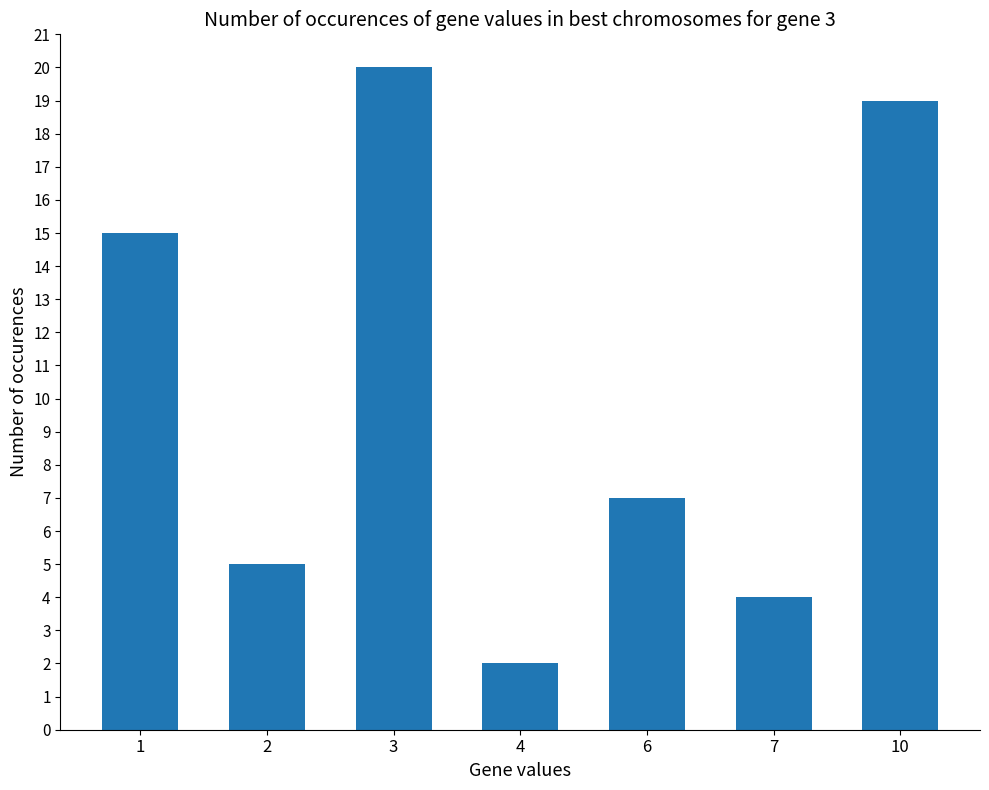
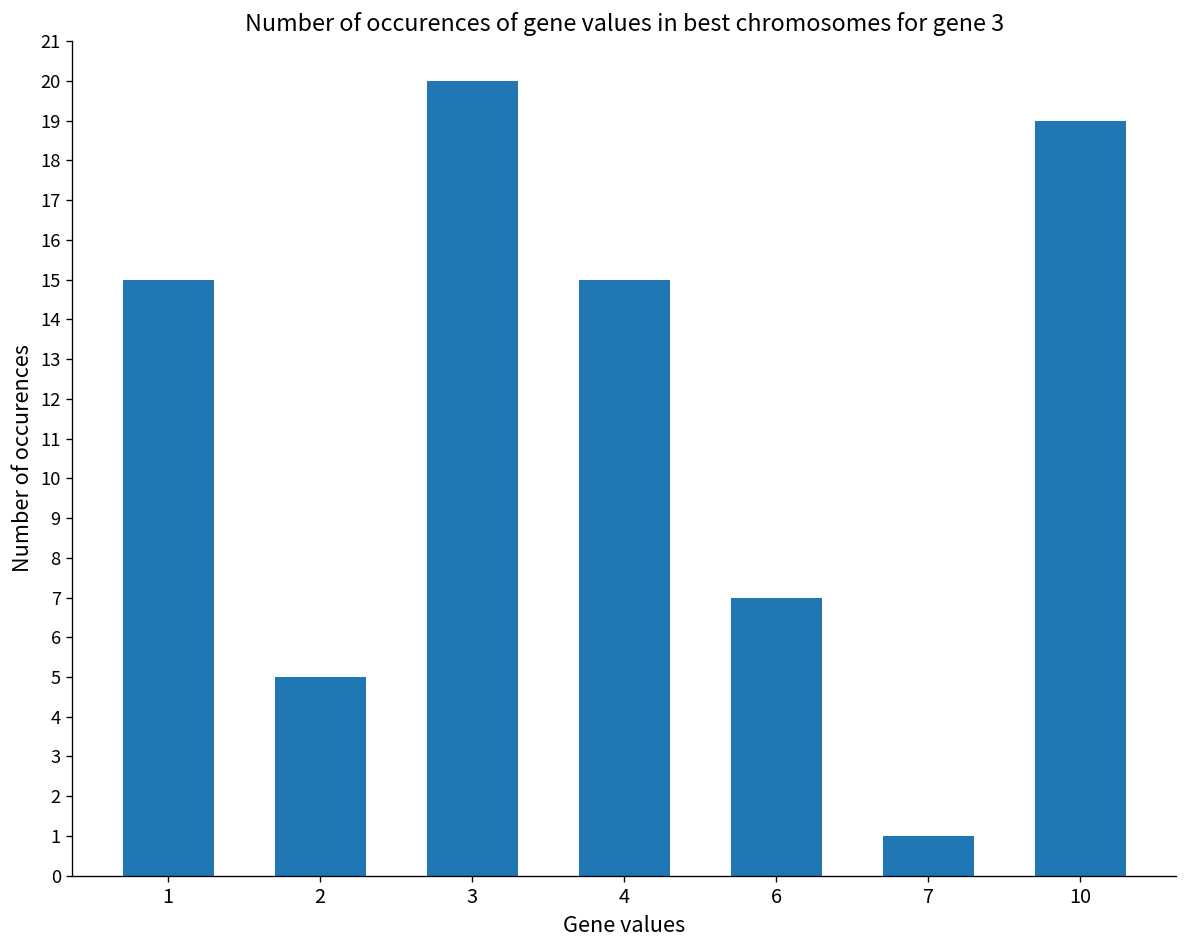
  {
    "1": 15,
    "2": 5,
    "3": 20,
-   "4": 2,
+   "4": 15,
    "6": 7,
-   "7": 4,
+   "7": 1,
    "10": 19
  }
